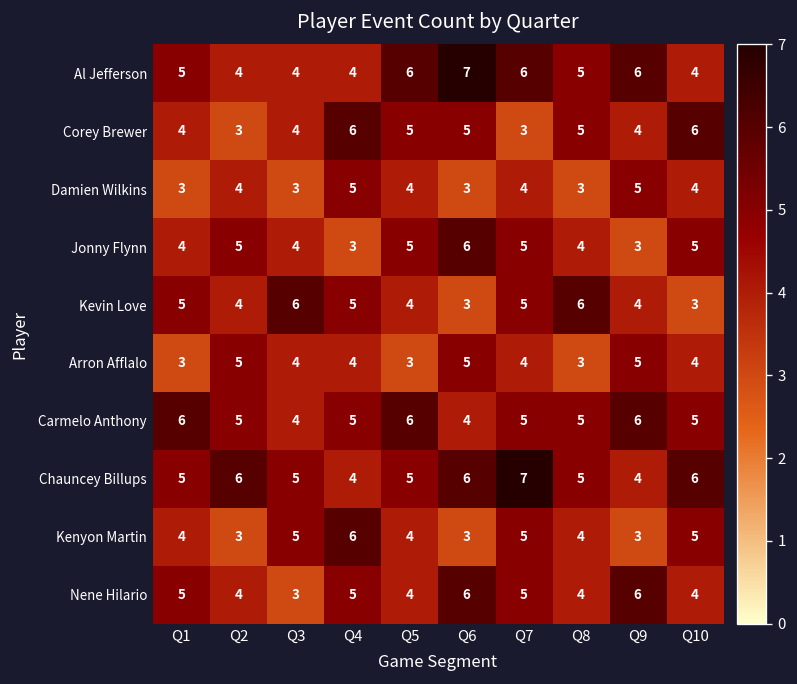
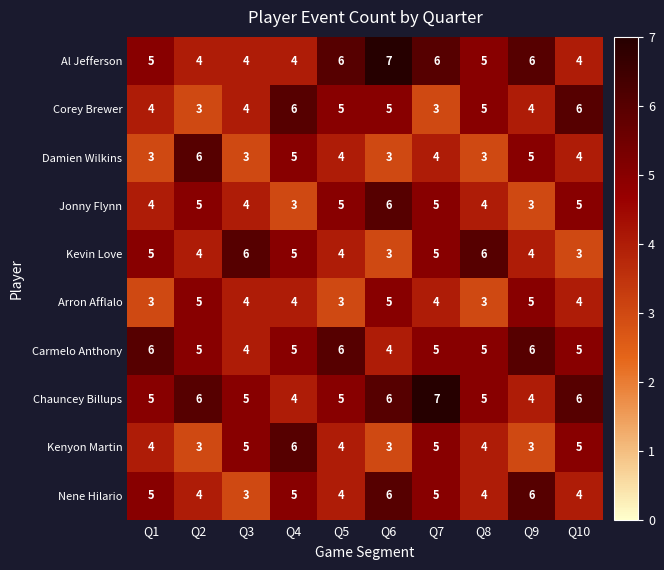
  {
    "Al Jefferson": {
      "Q1": 5,
      "Q2": 4,
      "Q3": 4,
      "Q4": 4,
      "Q5": 6,
      "Q6": 7,
      "Q7": 6,
      "Q8": 5,
      "Q9": 6,
      "Q10": 4
    },
    "Corey Brewer": {
      "Q1": 4,
      "Q2": 3,
      "Q3": 4,
      "Q4": 6,
      "Q5": 5,
      "Q6": 5,
      "Q7": 3,
      "Q8": 5,
      "Q9": 4,
      "Q10": 6
    },
    "Damien Wilkins": {
      "Q1": 3,
-     "Q2": 4,
+     "Q2": 6,
      "Q3": 3,
      "Q4": 5,
      "Q5": 4,
      "Q6": 3,
      "Q7": 4,
      "Q8": 3,
      "Q9": 5,
      "Q10": 4
    },
    "Jonny Flynn": {
      "Q1": 4,
      "Q2": 5,
      "Q3": 4,
      "Q4": 3,
      "Q5": 5,
      "Q6": 6,
      "Q7": 5,
      "Q8": 4,
      "Q9": 3,
      "Q10": 5
    },
    "Kevin Love": {
      "Q1": 5,
      "Q2": 4,
      "Q3": 6,
      "Q4": 5,
      "Q5": 4,
      "Q6": 3,
      "Q7": 5,
      "Q8": 6,
      "Q9": 4,
      "Q10": 3
    },
    "Arron Afflalo": {
      "Q1": 3,
      "Q2": 5,
      "Q3": 4,
      "Q4": 4,
      "Q5": 3,
      "Q6": 5,
      "Q7": 4,
      "Q8": 3,
      "Q9": 5,
      "Q10": 4
    },
    "Carmelo Anthony": {
      "Q1": 6,
      "Q2": 5,
      "Q3": 4,
      "Q4": 5,
      "Q5": 6,
      "Q6": 4,
      "Q7": 5,
      "Q8": 5,
      "Q9": 6,
      "Q10": 5
    },
    "Chauncey Billups": {
      "Q1": 5,
      "Q2": 6,
      "Q3": 5,
      "Q4": 4,
      "Q5": 5,
      "Q6": 6,
      "Q7": 7,
      "Q8": 5,
      "Q9": 4,
      "Q10": 6
    },
    "Kenyon Martin": {
      "Q1": 4,
      "Q2": 3,
      "Q3": 5,
      "Q4": 6,
      "Q5": 4,
      "Q6": 3,
      "Q7": 5,
      "Q8": 4,
      "Q9": 3,
      "Q10": 5
    },
    "Nene Hilario": {
      "Q1": 5,
      "Q2": 4,
      "Q3": 3,
      "Q4": 5,
      "Q5": 4,
      "Q6": 6,
      "Q7": 5,
      "Q8": 4,
      "Q9": 6,
      "Q10": 4
    }
  }
